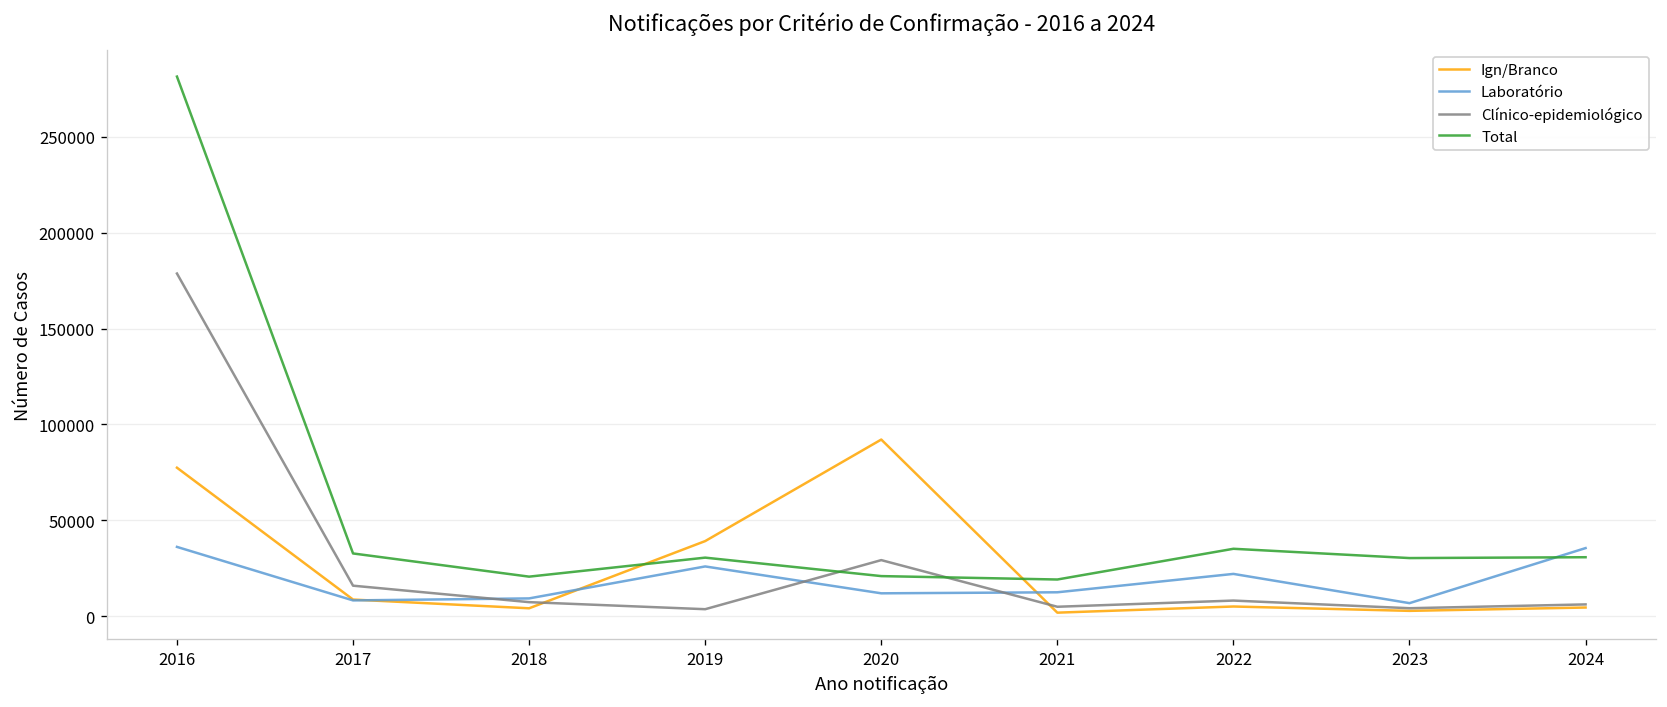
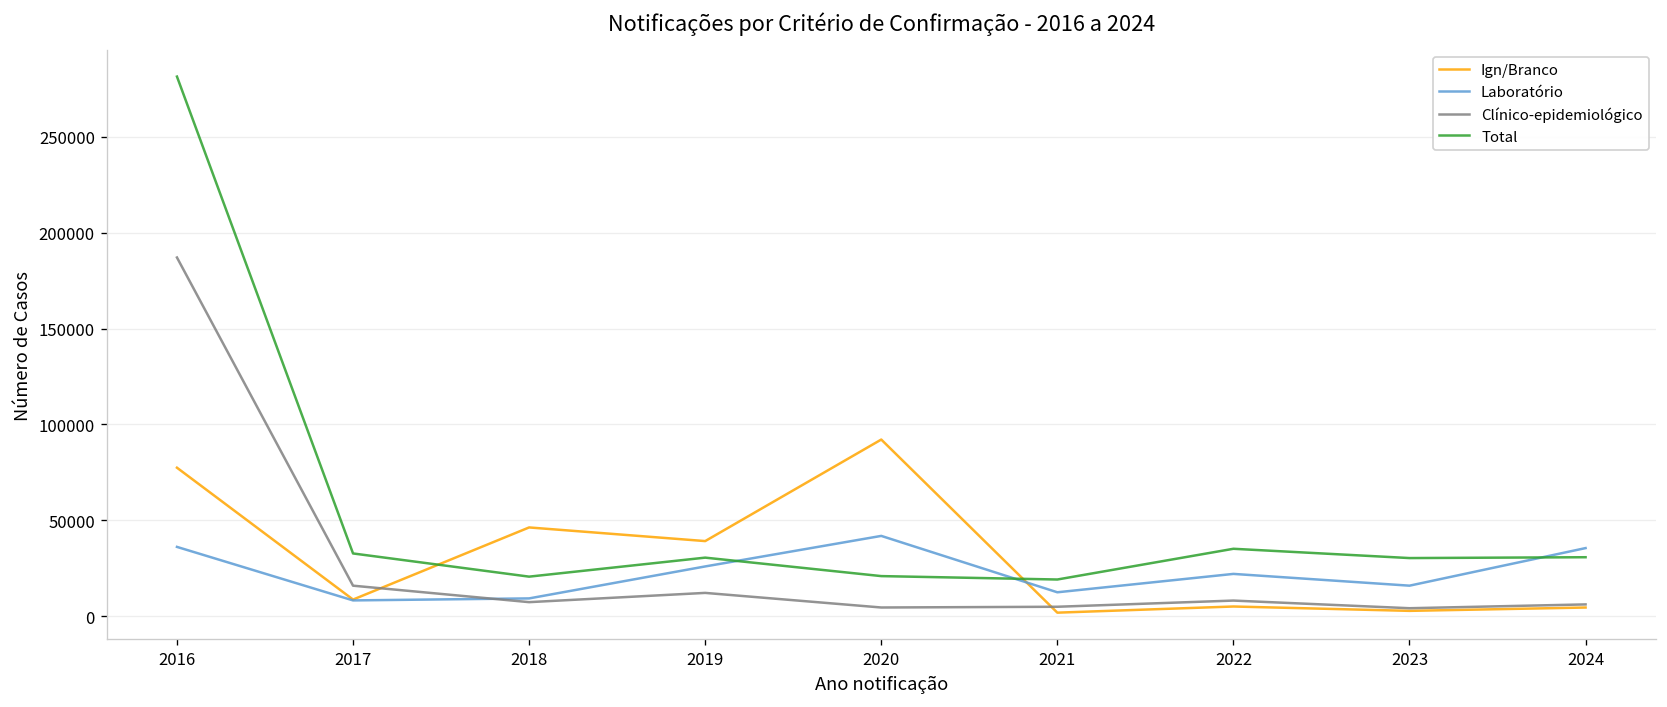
  {
    "Ign/Branco": {
      "2016": 77000,
-     "2018": 4000,
+     "2018": 46000,
      "2019": 39000,
      "2020": 92000,
      "2021": 2000,
      "2022": 5000,
      "2024": 4000
    },
    "Laboratório": {
      "2016": 36000,
      "2018": 9000,
      "2019": 26000,
-     "2020": 12000,
+     "2020": 42000,
      "2021": 12000,
      "2022": 22000,
-     "2023": 7000,
+     "2023": 16000,
      "2024": 35000
    },
    "Clínico-epidemiológico": {
-     "2016": 179000,
+     "2016": 187000,
      "2017": 16000,
      "2018": 7000,
-     "2019": 4000,
-     "2020": 29000,
+     "2019": 12000,
+     "2020": 4000,
      "2021": 5000,
      "2022": 8000,
      "2024": 6000
    },
    "Total": {
      "2016": 281000,
      "2017": 33000,
      "2018": 21000,
      "2019": 31000,
      "2020": 21000,
      "2021": 19000,
      "2022": 35000,
      "2023": 30000,
      "2024": 31000
    }
  }
